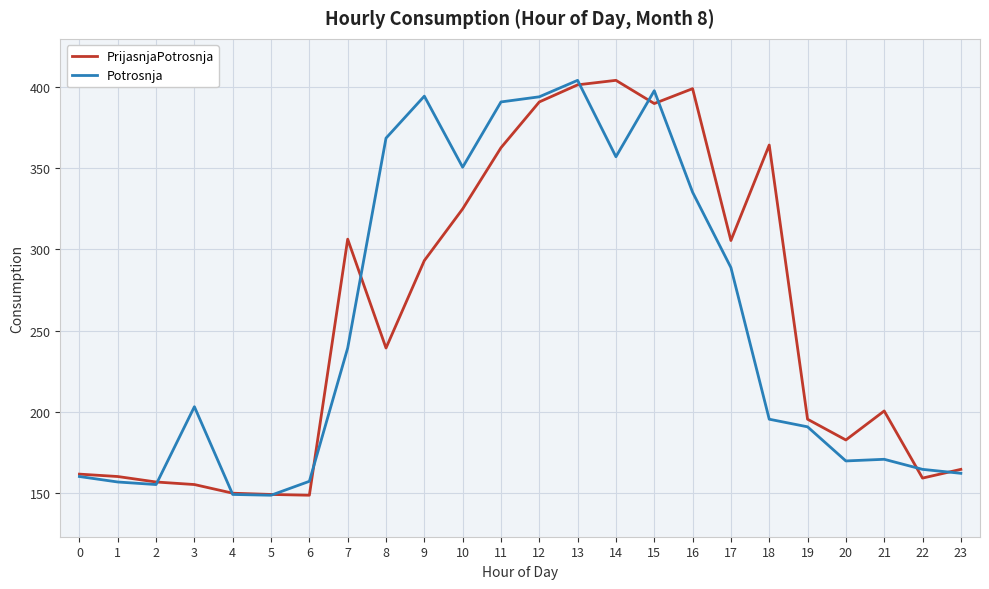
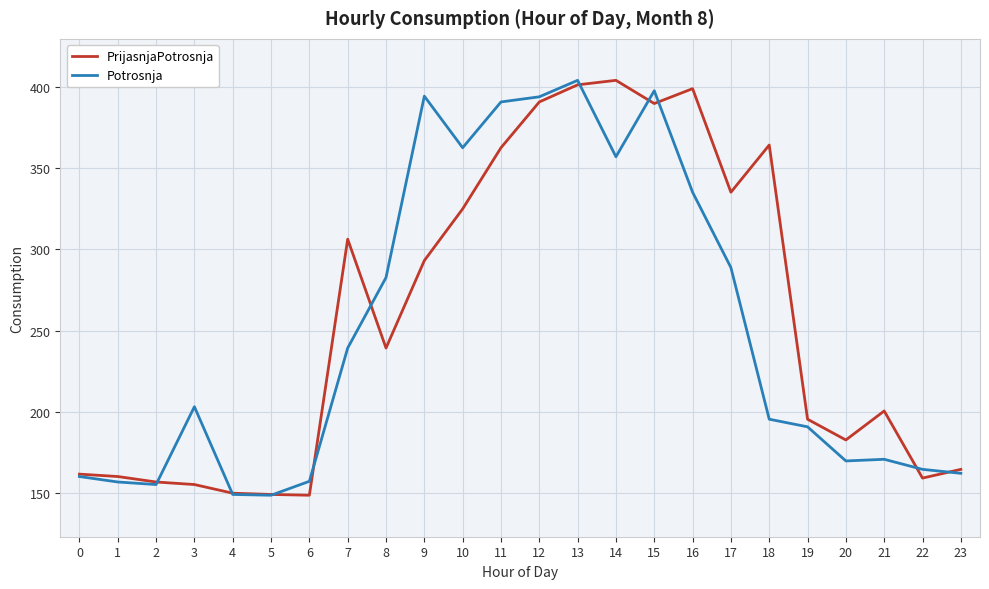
  {
    "PrijasnjaPotrosnja": {
      "1": 160,
      "3": 155,
      "6": 149,
      "7": 306,
      "8": 239,
      "9": 293,
      "10": 325,
      "11": 363,
      "12": 391,
      "13": 401,
      "14": 404,
      "15": 390,
      "16": 399,
-     "17": 305,
+     "17": 335,
      "18": 364,
      "19": 196,
      "20": 183,
      "21": 201,
      "22": 159,
      "23": 165
    },
    "Potrosnja": {
      "1": 157,
      "3": 203,
      "6": 157,
      "7": 239,
-     "8": 368,
+     "8": 283,
      "9": 394,
-     "10": 351,
+     "10": 363,
      "11": 391,
      "12": 394,
      "13": 404,
      "14": 357,
      "15": 398,
      "16": 335,
      "17": 289,
      "18": 196,
      "19": 191,
      "20": 170,
      "21": 171,
      "22": 165,
      "23": 162
    }
  }
